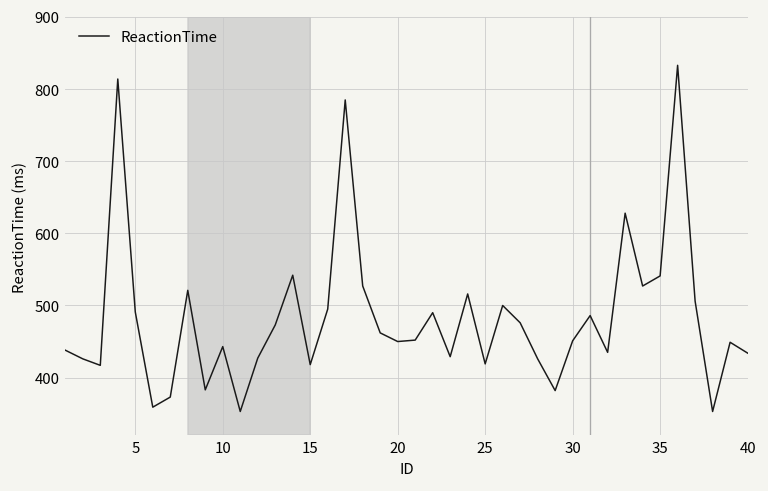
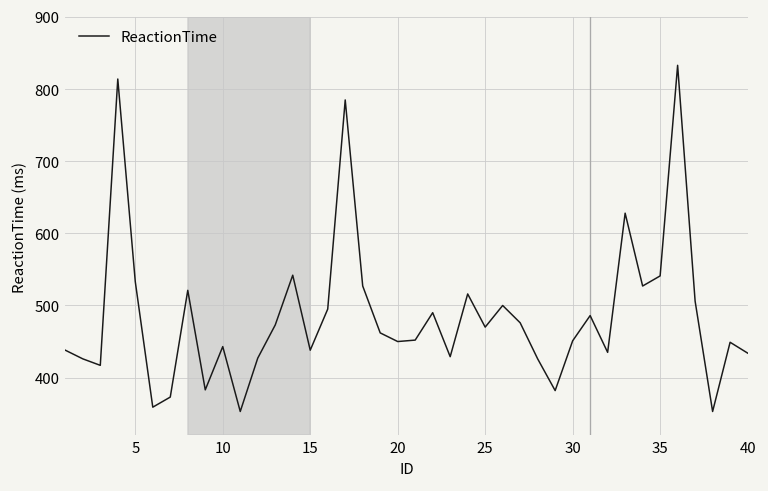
  {
-   "5": 490,
+   "5": 530,
    "10": 440,
-   "15": 420,
+   "15": 440,
    "20": 450,
-   "25": 420,
+   "25": 470,
    "30": 450,
    "35": 540,
    "40": 430
  }
